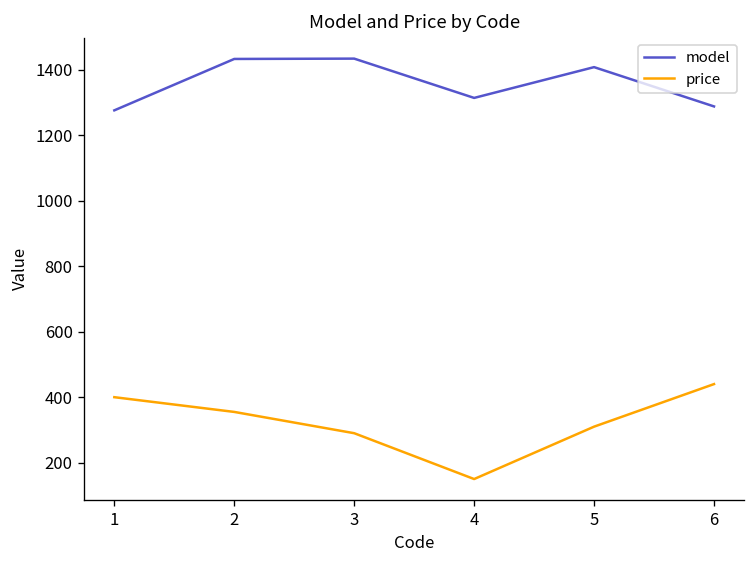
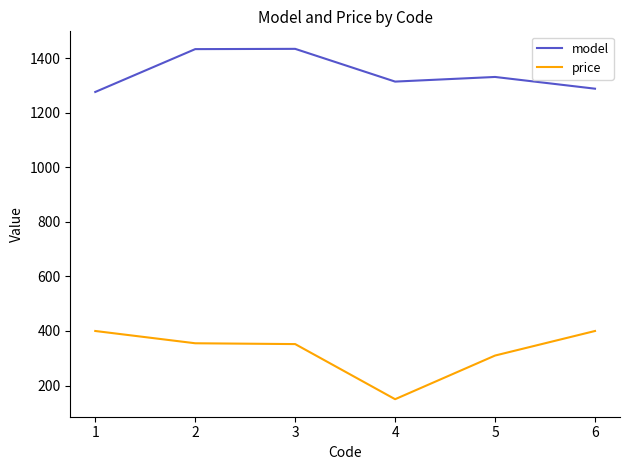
  {
    "model": {
      "1": 1280,
      "2": 1430,
      "3": 1430,
      "4": 1310,
-     "5": 1410,
+     "5": 1330,
      "6": 1290
    },
    "price": {
      "1": 400,
      "2": 360,
-     "3": 290,
+     "3": 350,
      "4": 150,
      "5": 310,
-     "6": 440
+     "6": 400
    }
  }
